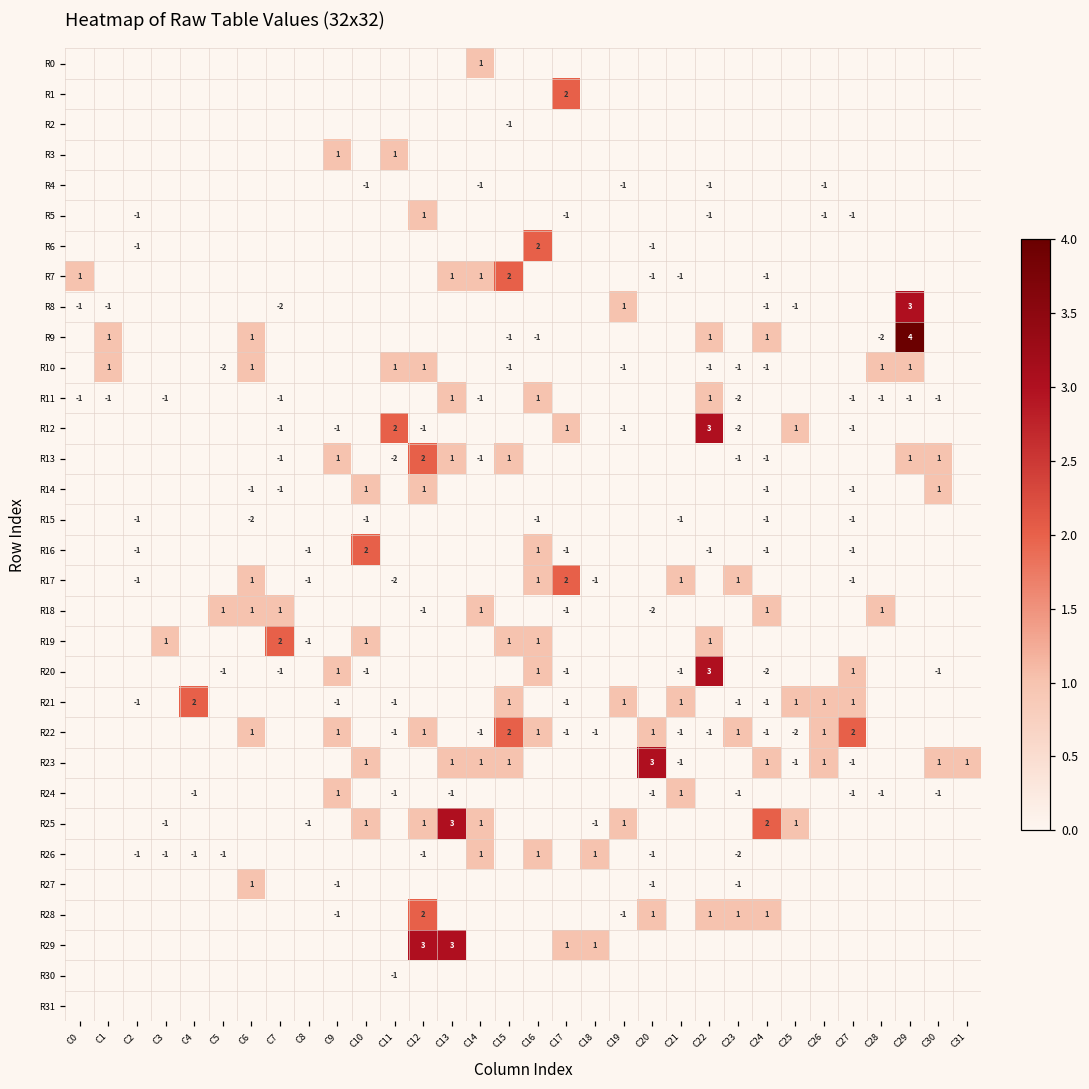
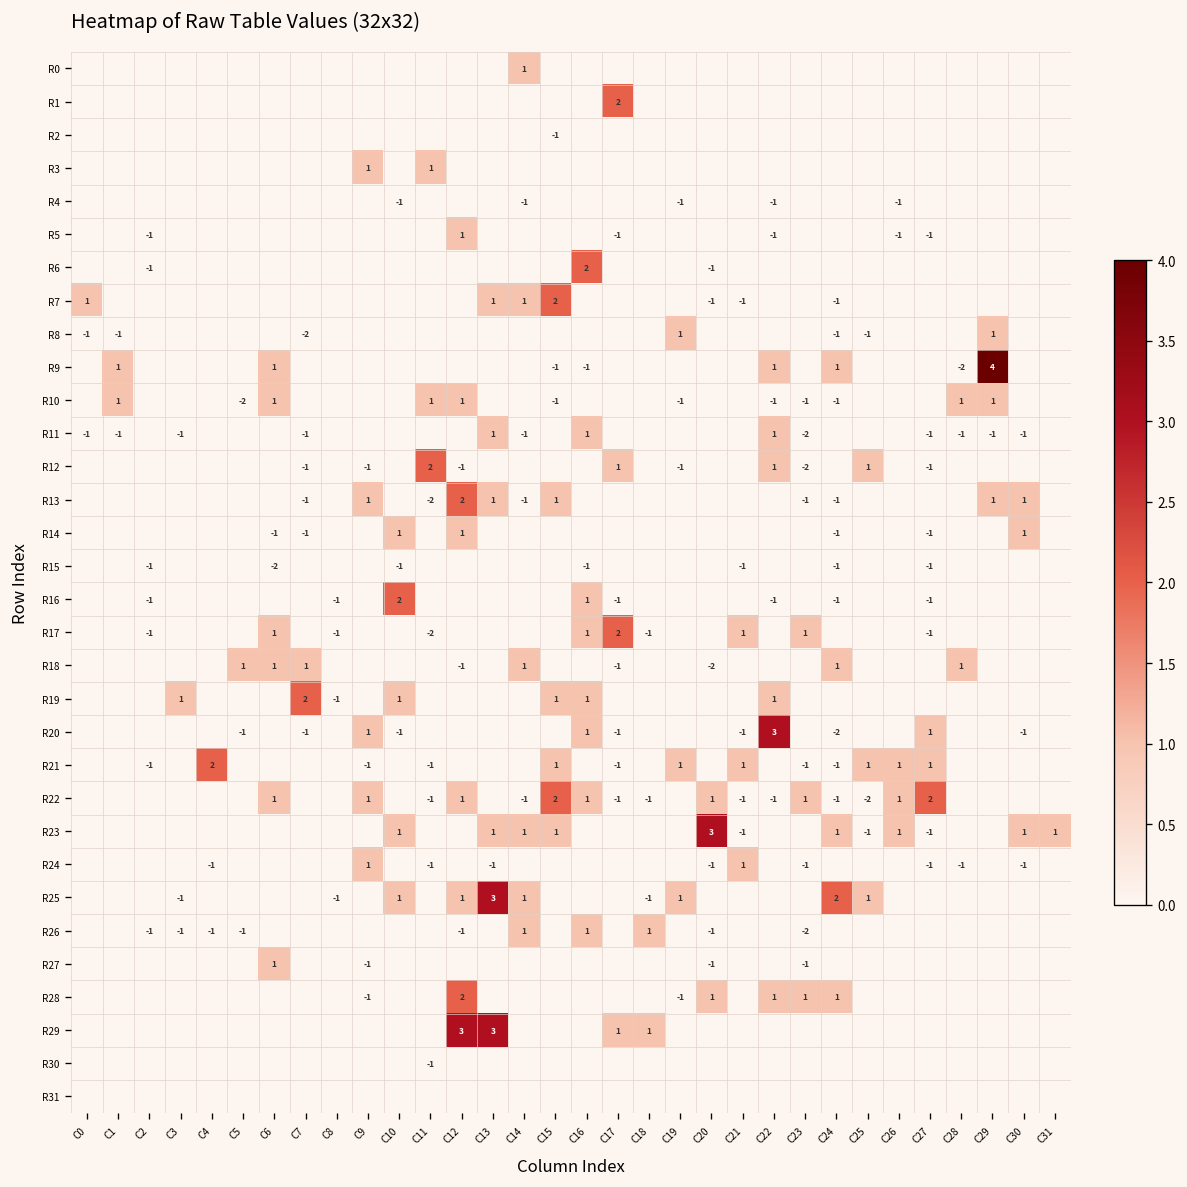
  {
    "R8": {
      "C0": -1,
      "C1": -1,
      "C7": -2,
      "C19": 1,
      "C24": -1,
      "C25": -1,
-     "C29": 3
+     "C29": 1
    },
    "R12": {
      "C7": -1,
      "C9": -1,
      "C11": 2,
      "C12": -1,
      "C17": 1,
      "C19": -1,
-     "C22": 3,
+     "C22": 1,
      "C23": -2,
      "C25": 1,
      "C27": -1
    }
  }
